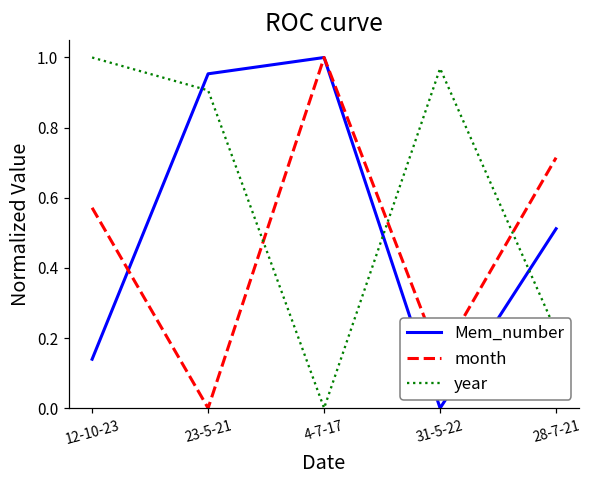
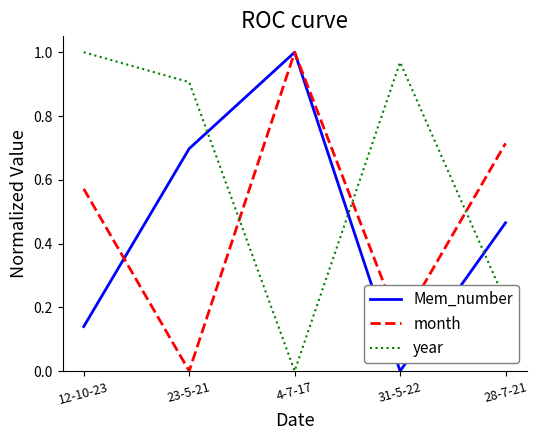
  {
    "Mem_number": {
      "12-10-23": 0.14,
-     "23-5-21": 0.95,
+     "23-5-21": 0.70,
      "31-5-22": 0.00,
-     "28-7-21": 0.51
+     "28-7-21": 0.47
    },
    "month": {
      "12-10-23": 0.57,
      "23-5-21": 0.00,
      "28-7-21": 0.71
    },
    "year": {
      "12-10-23": 1.00,
      "23-5-21": 0.91,
      "4-7-17": 0.00,
      "31-5-22": 0.97
    }
  }
